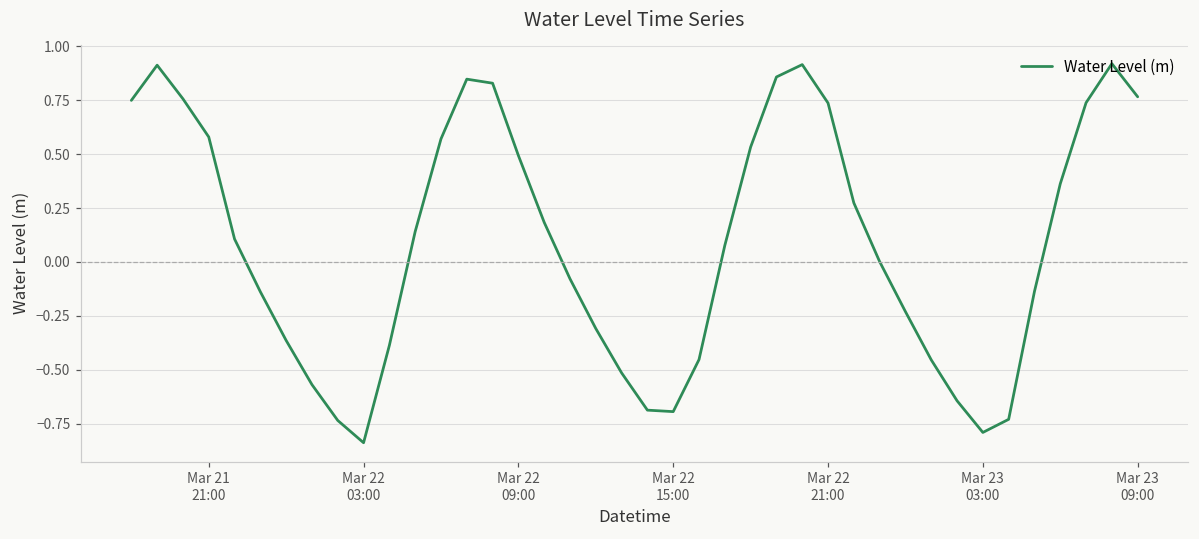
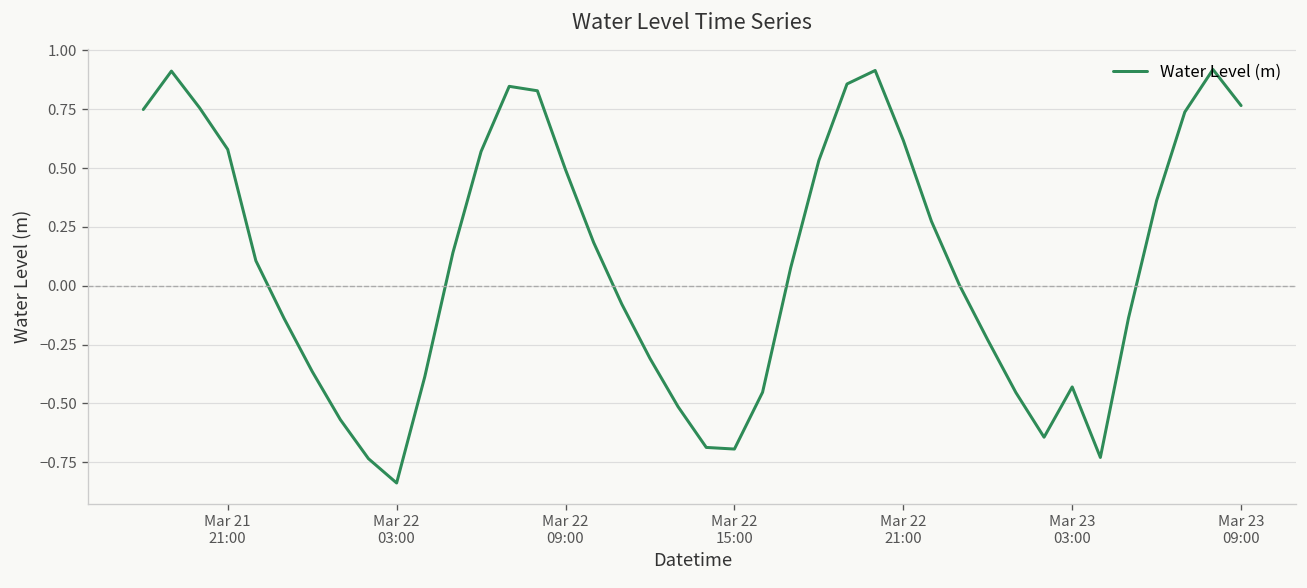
  {
    "Mar 21 21:00": 0.58,
    "Mar 22 03:00": -0.84,
    "Mar 22 09:00": 0.49,
    "Mar 22 15:00": -0.69,
-   "Mar 22 21:00": 0.74,
-   "Mar 23 03:00": -0.79,
+   "Mar 22 21:00": 0.62,
+   "Mar 23 03:00": -0.43,
    "Mar 23 09:00": 0.77
  }
